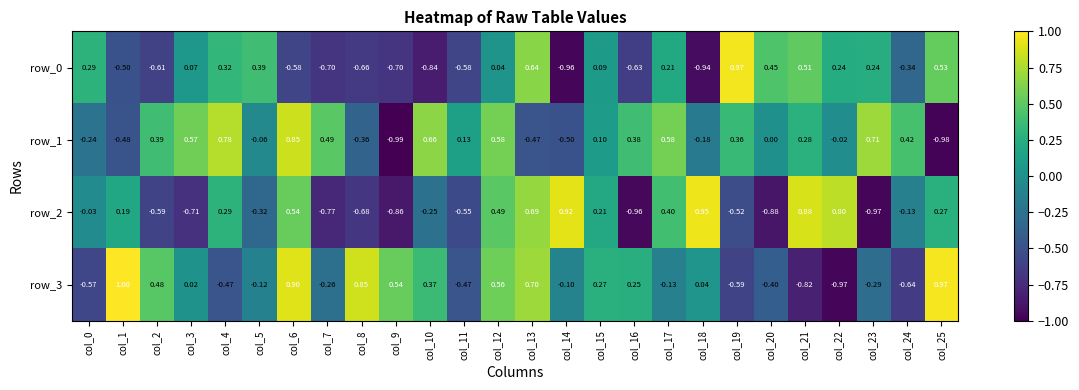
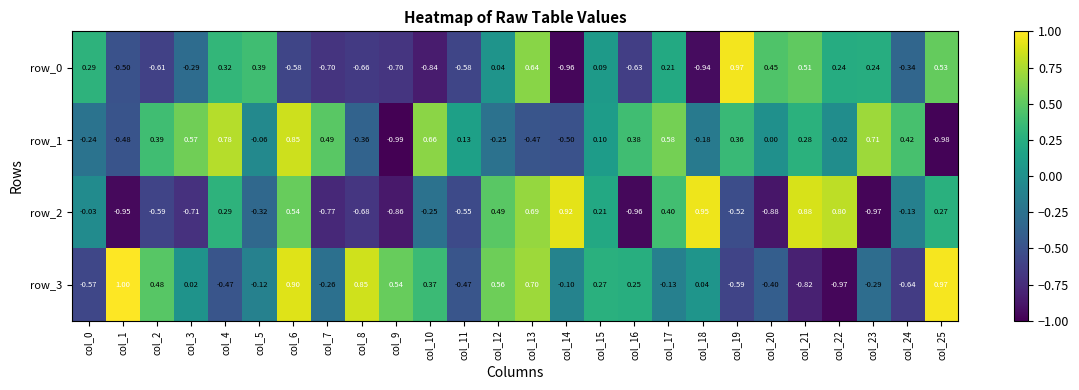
  {
    "row_0": {
      "col_0": 0.29,
      "col_1": -0.50,
      "col_2": -0.61,
-     "col_3": 0.07,
+     "col_3": -0.29,
      "col_4": 0.32,
      "col_5": 0.39,
      "col_6": -0.58,
      "col_7": -0.70,
      "col_8": -0.66,
      "col_9": -0.70,
      "col_10": -0.84,
      "col_11": -0.58,
      "col_12": 0.04,
      "col_13": 0.64,
      "col_14": -0.96,
      "col_15": 0.09,
      "col_16": -0.63,
      "col_17": 0.21,
      "col_18": -0.94,
      "col_19": 0.97,
      "col_20": 0.45,
      "col_21": 0.51,
      "col_22": 0.24,
      "col_23": 0.24,
      "col_24": -0.34,
      "col_25": 0.53
    },
    "row_1": {
      "col_0": -0.24,
      "col_1": -0.48,
      "col_2": 0.39,
      "col_3": 0.57,
      "col_4": 0.78,
      "col_5": -0.06,
      "col_6": 0.85,
      "col_7": 0.49,
      "col_8": -0.36,
      "col_9": -0.99,
      "col_10": 0.66,
      "col_11": 0.13,
-     "col_12": 0.58,
+     "col_12": -0.25,
      "col_13": -0.47,
      "col_14": -0.50,
      "col_15": 0.10,
      "col_16": 0.38,
      "col_17": 0.58,
      "col_18": -0.18,
      "col_19": 0.36,
      "col_20": 0.00,
      "col_21": 0.28,
      "col_22": -0.02,
      "col_23": 0.71,
      "col_24": 0.42,
      "col_25": -0.98
    },
    "row_2": {
      "col_0": -0.03,
-     "col_1": 0.19,
+     "col_1": -0.95,
      "col_2": -0.59,
      "col_3": -0.71,
      "col_4": 0.29,
      "col_5": -0.32,
      "col_6": 0.54,
      "col_7": -0.77,
      "col_8": -0.68,
      "col_9": -0.86,
      "col_10": -0.25,
      "col_11": -0.55,
      "col_12": 0.49,
      "col_13": 0.69,
      "col_14": 0.92,
      "col_15": 0.21,
      "col_16": -0.96,
      "col_17": 0.40,
      "col_18": 0.95,
      "col_19": -0.52,
      "col_20": -0.88,
      "col_21": 0.88,
      "col_22": 0.80,
      "col_23": -0.97,
      "col_24": -0.13,
      "col_25": 0.27
    },
    "row_3": {
      "col_0": -0.57,
      "col_1": 1.00,
      "col_2": 0.48,
      "col_3": 0.02,
      "col_4": -0.47,
      "col_5": -0.12,
      "col_6": 0.90,
      "col_7": -0.26,
      "col_8": 0.85,
      "col_9": 0.54,
      "col_10": 0.37,
      "col_11": -0.47,
      "col_12": 0.56,
      "col_13": 0.70,
      "col_14": -0.10,
      "col_15": 0.27,
      "col_16": 0.25,
      "col_17": -0.13,
      "col_18": 0.04,
      "col_19": -0.59,
      "col_20": -0.40,
      "col_21": -0.82,
      "col_22": -0.97,
      "col_23": -0.29,
      "col_24": -0.64,
      "col_25": 0.97
    }
  }
